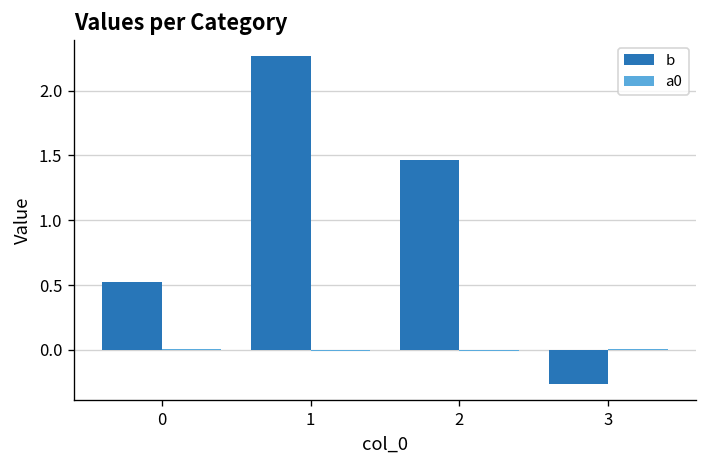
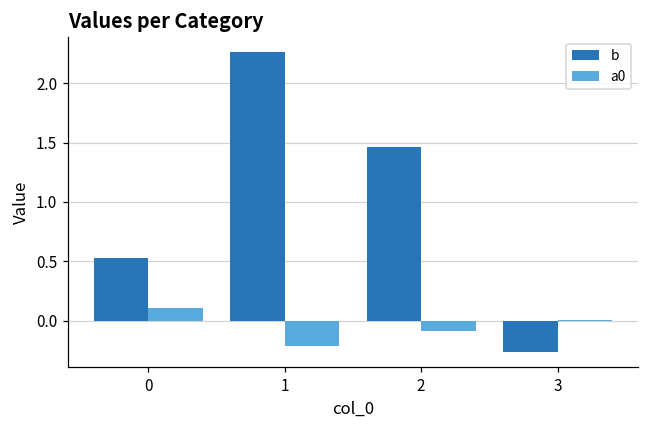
  {
    "b": {
      "0": 0.52,
      "1": 2.26,
      "2": 1.46,
      "3": -0.26
    },
    "a0": {
-     "0": 0.01,
-     "1": -0.01,
-     "2": -0.01
+     "0": 0.11,
+     "1": -0.22,
+     "2": -0.09
    }
  }
